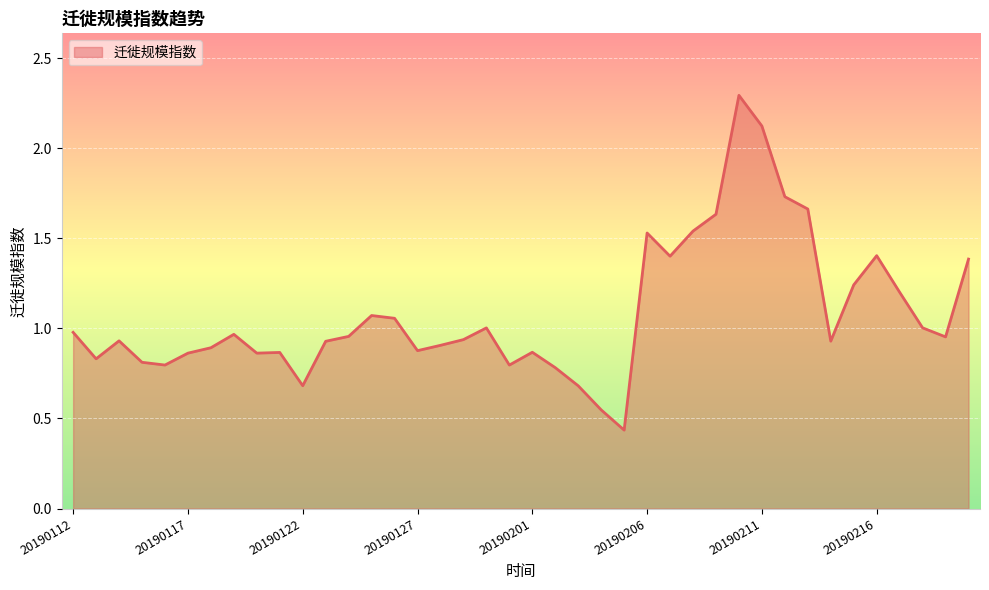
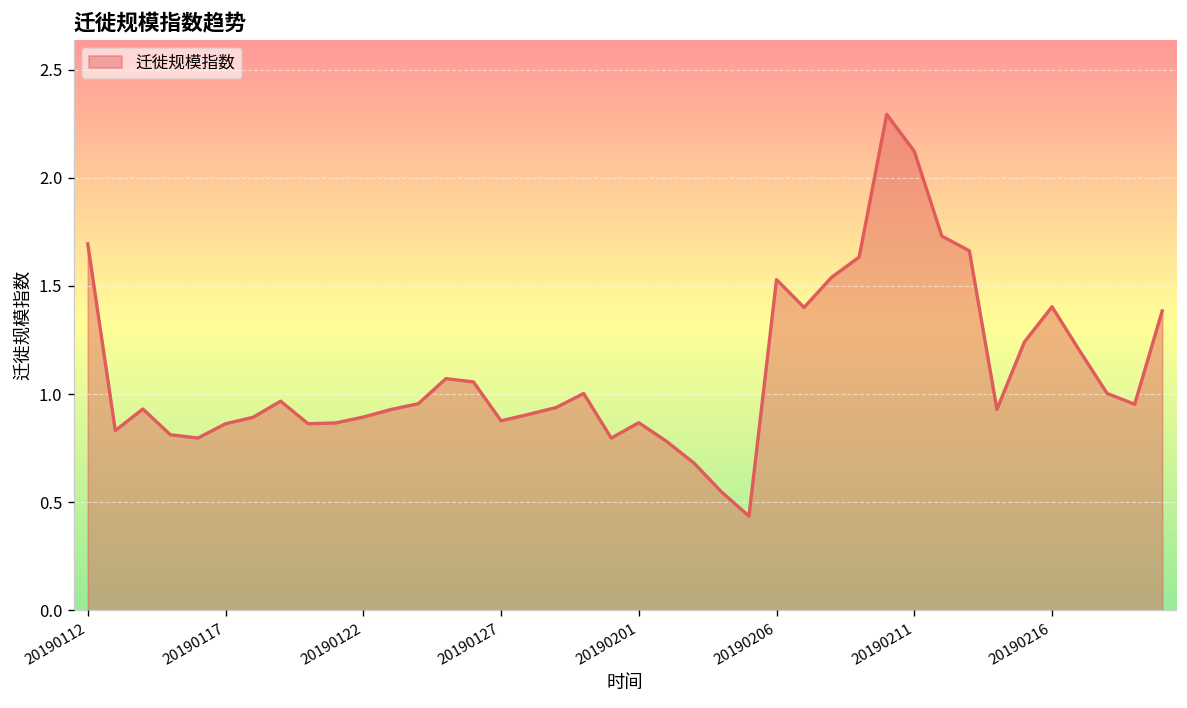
  {
-   "20190112": 0.98,
+   "20190112": 1.69,
    "20190117": 0.86,
-   "20190122": 0.68,
+   "20190122": 0.89,
    "20190127": 0.88,
    "20190201": 0.87,
    "20190206": 1.53,
    "20190211": 2.12,
    "20190216": 1.40
  }
